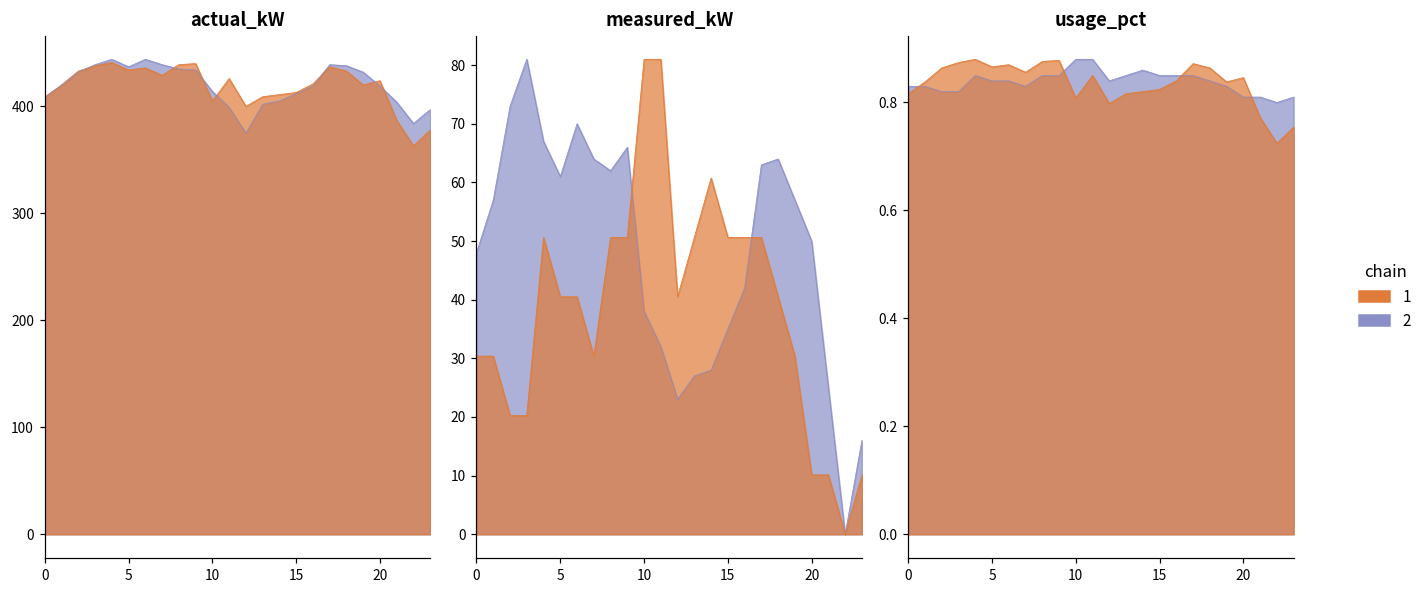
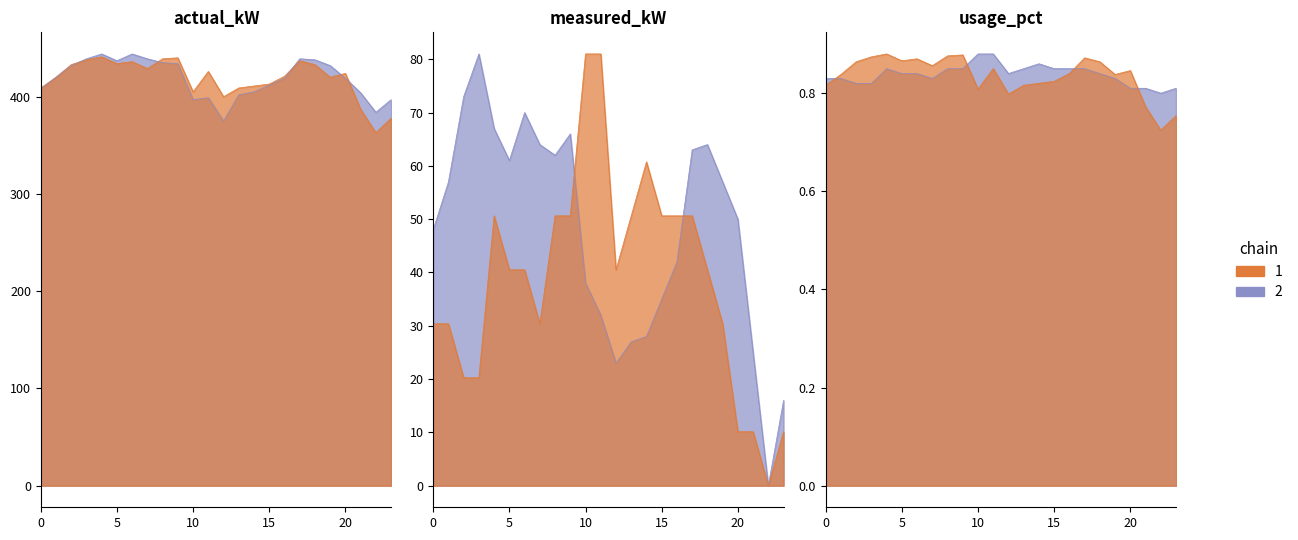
  {
    "actual_kW": {
      "2": {
        "5": 440,
-       "10": 410,
+       "10": 400,
        "20": 420
      },
      "1": {
        "5": 430,
        "10": 410,
        "20": 420
      }
    },
    "measured_kW": {
      "2": {
        "0": 48,
        "5": 61,
        "10": 38,
        "15": 35,
        "20": 50
      },
      "1": {
        "0": 30,
        "5": 40,
        "10": 81,
        "15": 51,
        "20": 10
      }
    },
    "usage_pct": {
      "2": {
        "0": 0.83,
        "5": 0.84,
        "10": 0.88,
        "15": 0.85,
        "20": 0.81
      },
      "1": {
        "0": 0.82,
        "5": 0.87,
        "10": 0.81,
        "15": 0.82,
        "20": 0.85
      }
    }
  }
